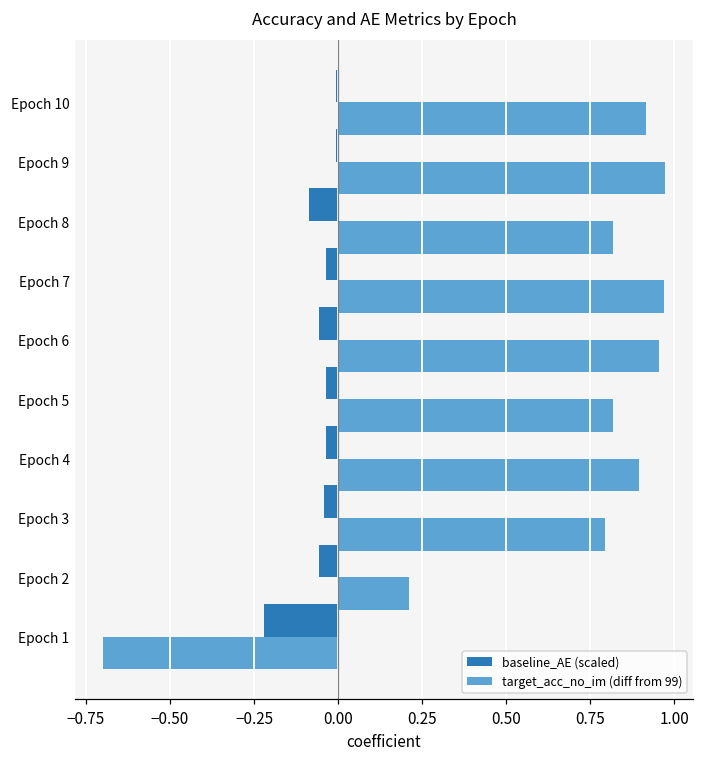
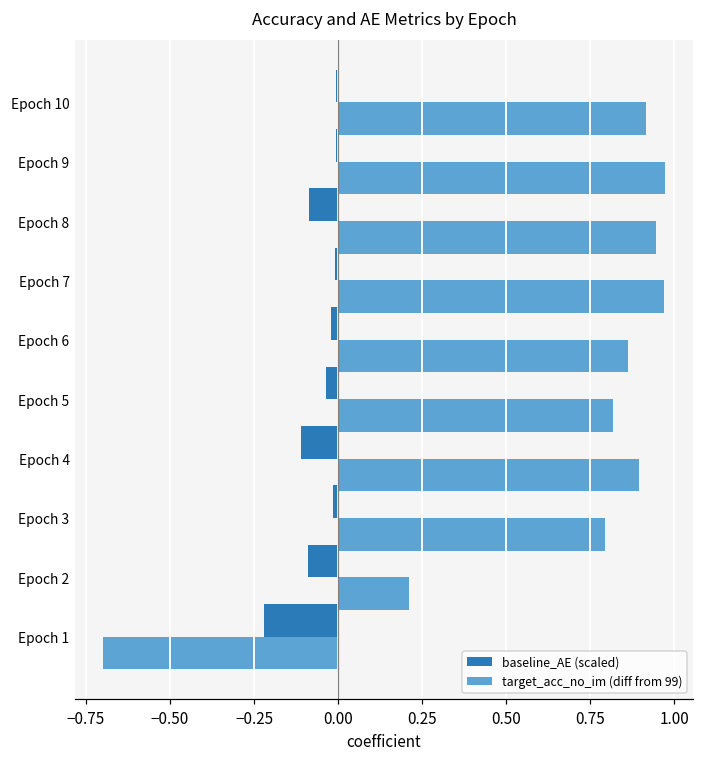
  {
    "baseline_AE (scaled)": {
      "Epoch 8": -0.09,
-     "Epoch 7": -0.04,
-     "Epoch 6": -0.06,
+     "Epoch 7": -0.01,
+     "Epoch 6": -0.02,
      "Epoch 5": -0.04,
-     "Epoch 4": -0.04,
-     "Epoch 3": -0.04,
-     "Epoch 2": -0.06,
+     "Epoch 4": -0.11,
+     "Epoch 3": -0.01,
+     "Epoch 2": -0.09,
      "Epoch 1": -0.22
    },
    "target_acc_no_im (diff from 99)": {
      "Epoch 10": 0.92,
      "Epoch 9": 0.97,
-     "Epoch 8": 0.82,
+     "Epoch 8": 0.95,
      "Epoch 7": 0.97,
-     "Epoch 6": 0.95,
+     "Epoch 6": 0.86,
      "Epoch 5": 0.82,
      "Epoch 4": 0.90,
      "Epoch 3": 0.79,
      "Epoch 2": 0.21,
      "Epoch 1": -0.70
    }
  }
